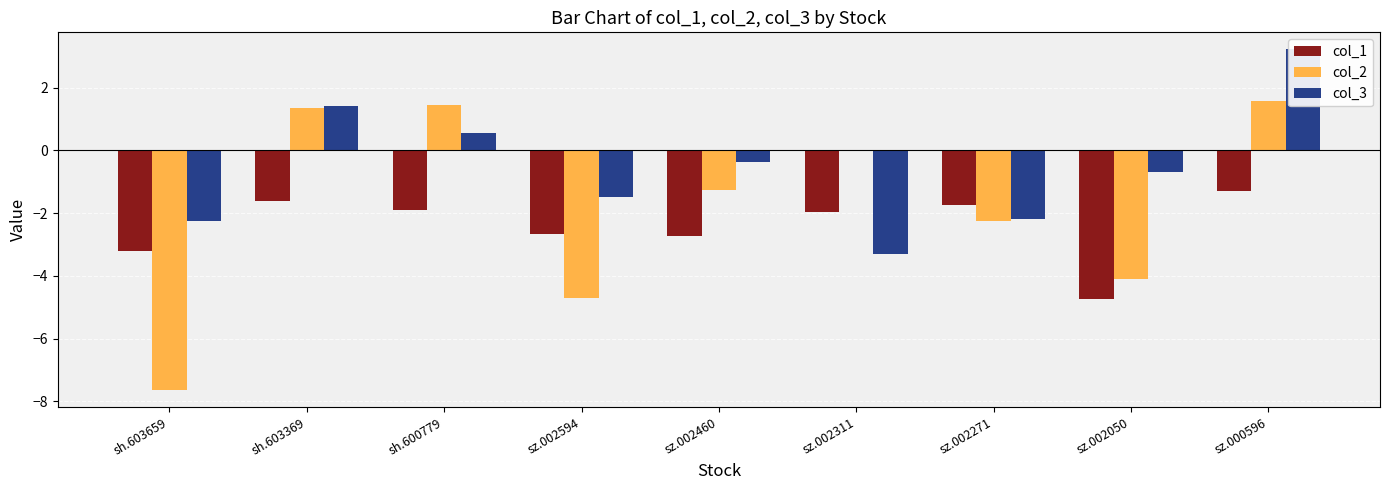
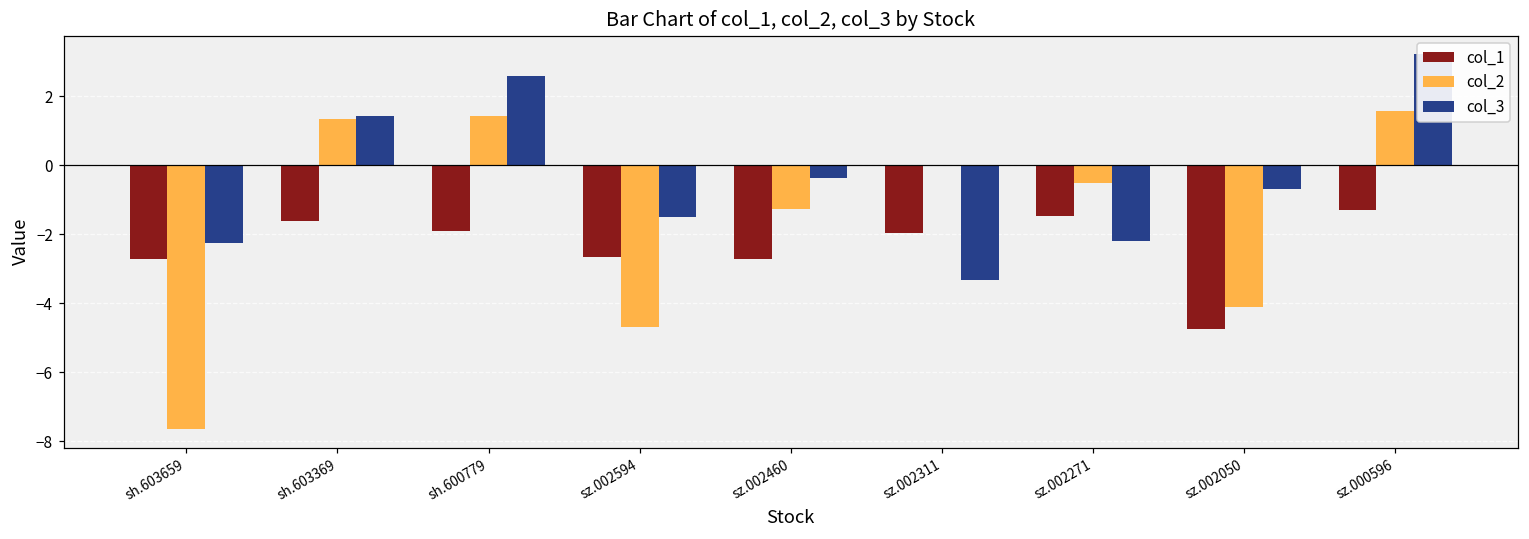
  {
    "col_1": {
-     "sh.603659": -3.2,
+     "sh.603659": -2.7,
      "sh.603369": -1.6,
      "sh.600779": -1.9,
      "sz.002594": -2.7,
      "sz.002460": -2.7,
      "sz.002311": -2.0,
-     "sz.002271": -1.8,
+     "sz.002271": -1.5,
      "sz.002050": -4.7,
      "sz.000596": -1.3
    },
    "col_2": {
      "sh.603659": -7.6,
      "sh.603369": 1.4,
      "sh.600779": 1.4,
      "sz.002594": -4.7,
      "sz.002460": -1.3,
      "sz.002311": 0.0,
-     "sz.002271": -2.2,
+     "sz.002271": -0.5,
      "sz.002050": -4.1,
      "sz.000596": 1.6
    },
    "col_3": {
      "sh.603659": -2.2,
      "sh.603369": 1.4,
-     "sh.600779": 0.5,
+     "sh.600779": 2.6,
      "sz.002594": -1.5,
      "sz.002460": -0.4,
      "sz.002311": -3.3,
      "sz.002271": -2.2,
      "sz.002050": -0.7
    }
  }
